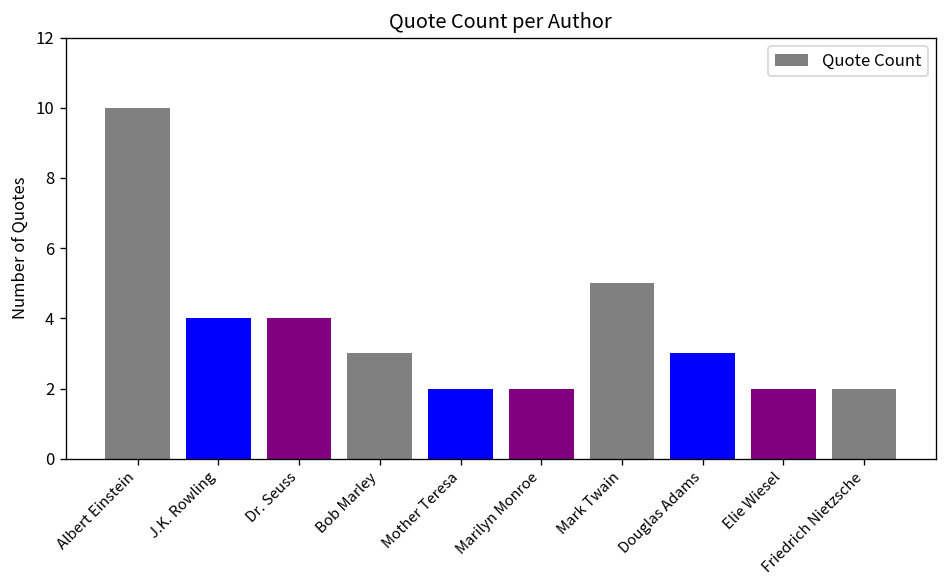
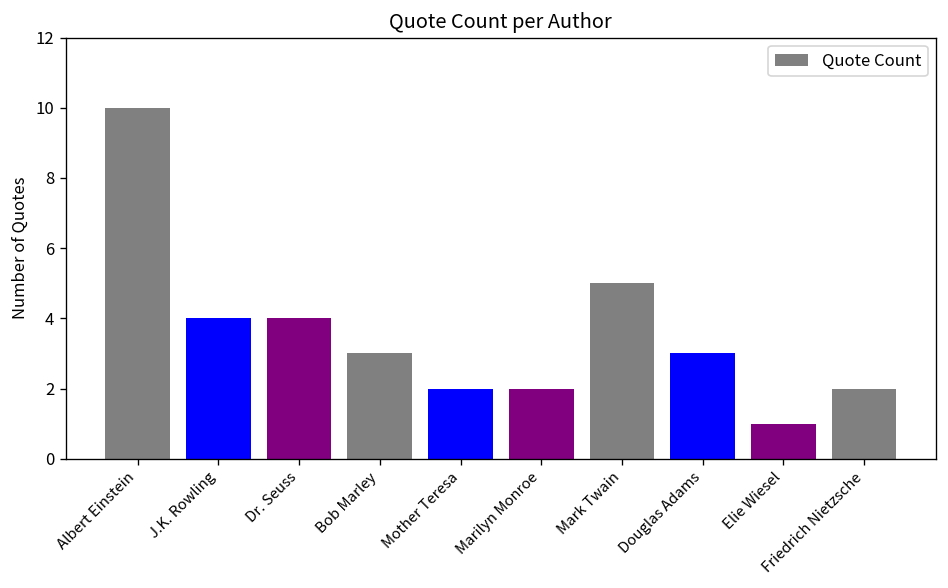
  {
    "Albert Einstein": 10,
    "J.K. Rowling": 4,
    "Dr. Seuss": 4,
    "Bob Marley": 3,
    "Mother Teresa": 2,
    "Marilyn Monroe": 2,
    "Mark Twain": 5,
    "Douglas Adams": 3,
-   "Elie Wiesel": 2,
+   "Elie Wiesel": 1,
    "Friedrich Nietzsche": 2
  }
